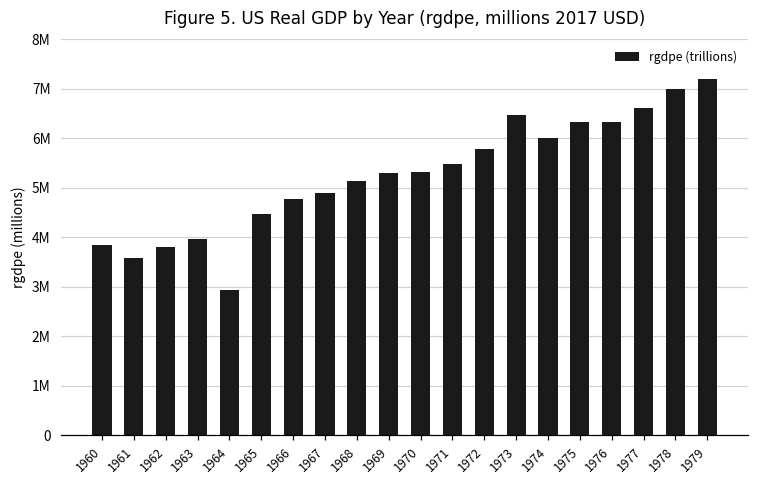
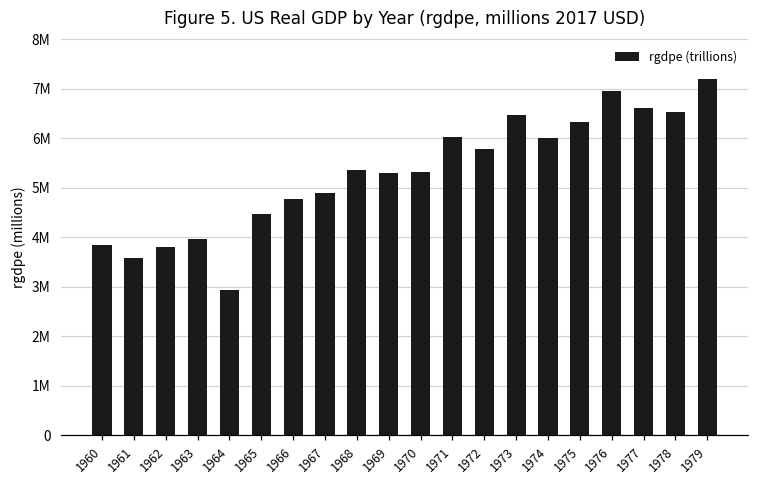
  {
    "1960": 3800000,
    "1961": 3600000,
    "1962": 3800000,
    "1963": 4000000,
    "1964": 2900000,
    "1965": 4500000,
    "1966": 4800000,
    "1967": 4900000,
-   "1968": 5100000,
+   "1968": 5400000,
    "1969": 5300000,
    "1970": 5300000,
-   "1971": 5500000,
+   "1971": 6000000,
    "1972": 5800000,
    "1973": 6500000,
    "1974": 6000000,
    "1975": 6300000,
-   "1976": 6300000,
+   "1976": 7000000,
    "1977": 6600000,
-   "1978": 7000000,
+   "1978": 6500000,
    "1979": 7200000
  }
